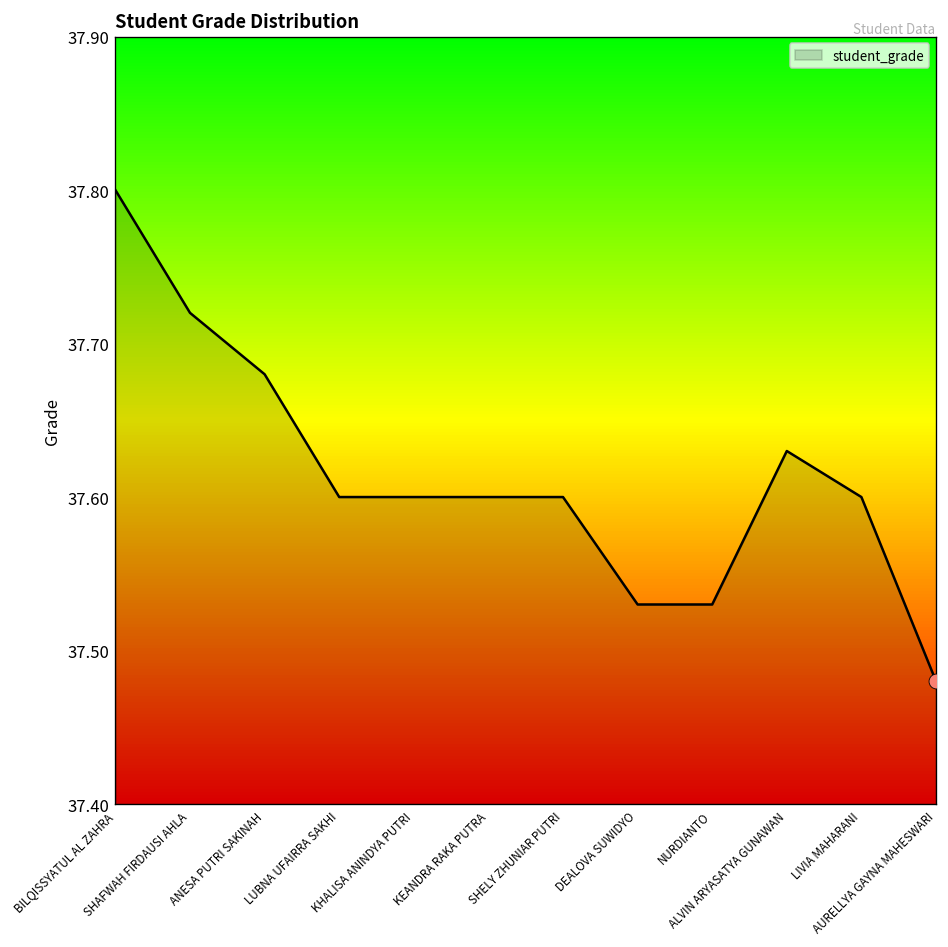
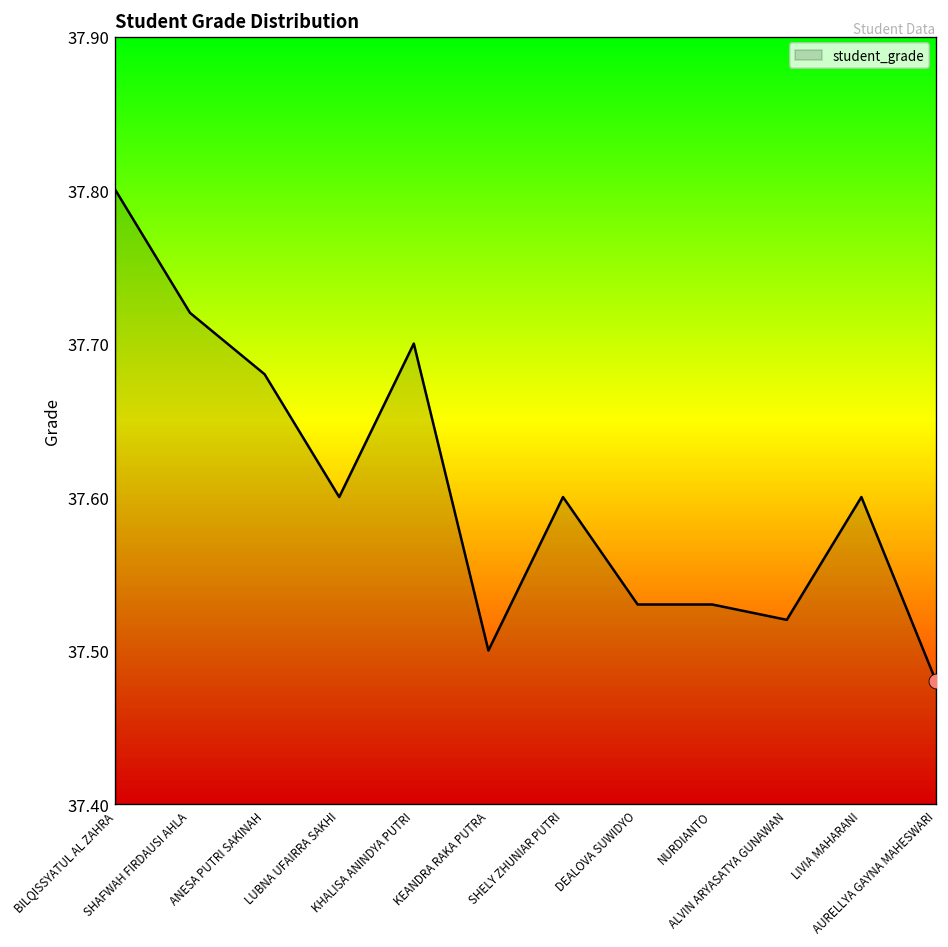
  {
    "student_grade": {
      "BILQISSYATUL AL ZAHRA": 37.80,
      "SHAFWAH FIRDAUSI AHLA": 37.72,
      "ANESA PUTRI SAKINAH": 37.68,
      "LUBNA UFAIRRA SAKHI": 37.60,
-     "KHALISA ANINDYA PUTRI": 37.6,
-     "KEANDRA RAKA PUTRA": 37.6,
+     "KHALISA ANINDYA PUTRI": 37.7,
+     "KEANDRA RAKA PUTRA": 37.5,
      "SHELY ZHUNIAR PUTRI": 37.60,
      "DEALOVA SUWIDYO": 37.53,
      "NURDIANTO": 37.53,
-     "ALVIN ARYASATYA GUNAWAN": 37.63,
+     "ALVIN ARYASATYA GUNAWAN": 37.52,
      "LIVIA MAHARANI": 37.60
    }
  }
